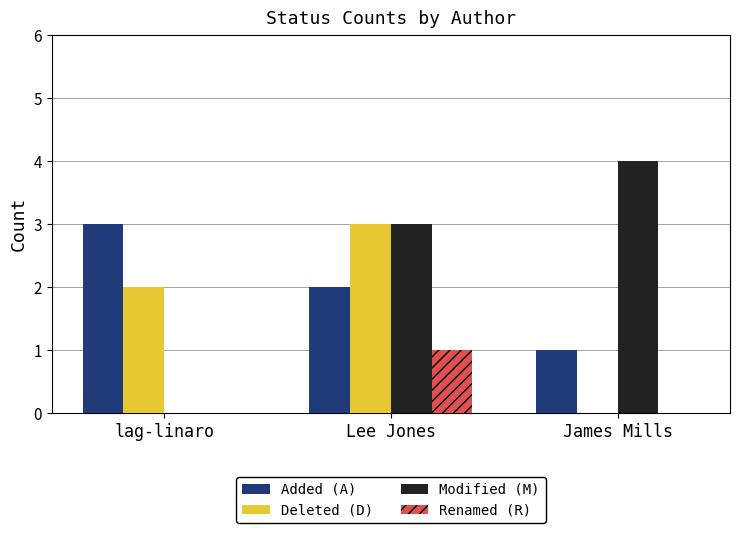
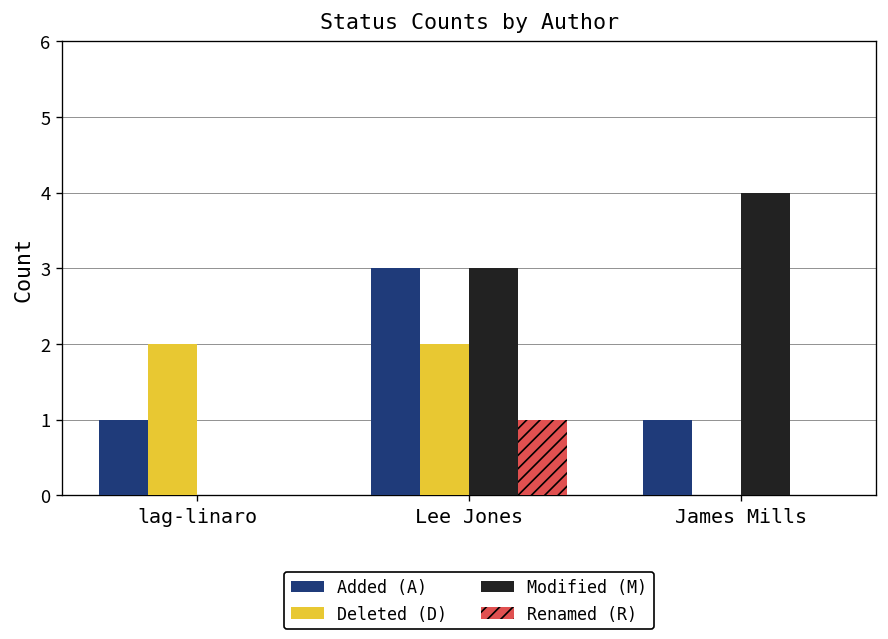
  {
    "Added (A)": {
-     "lag-linaro": 3,
-     "Lee Jones": 2,
+     "lag-linaro": 1,
+     "Lee Jones": 3,
      "James Mills": 1
    },
    "Deleted (D)": {
      "lag-linaro": 2,
-     "Lee Jones": 3,
+     "Lee Jones": 2,
      "James Mills": 0
    },
    "Modified (M)": {
      "lag-linaro": 0,
      "Lee Jones": 3,
      "James Mills": 4
    },
    "Renamed (R)": {
      "lag-linaro": 0,
      "Lee Jones": 1,
      "James Mills": 0
    }
  }
